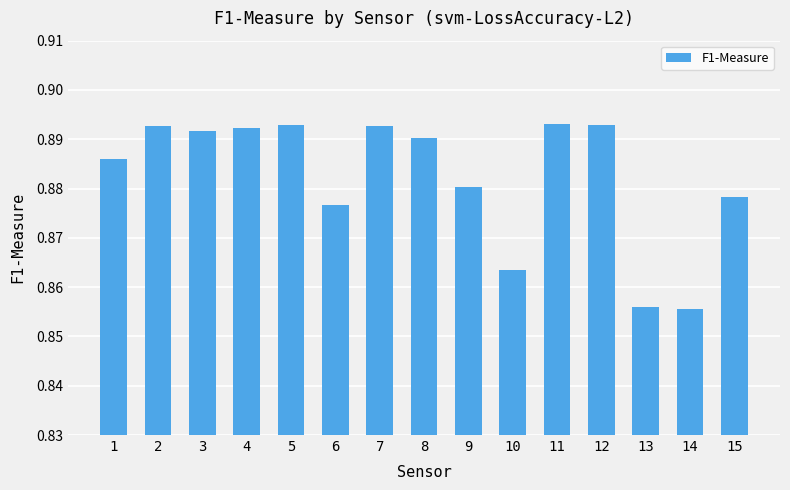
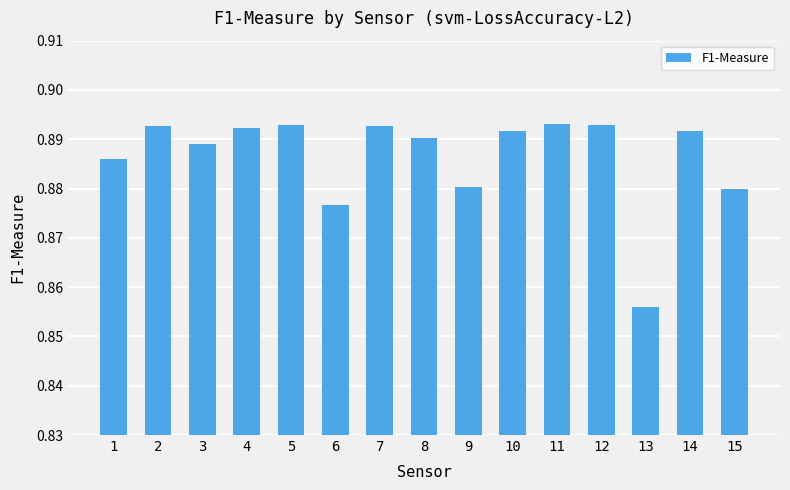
  {
    "1": 0.886,
    "2": 0.893,
-   "3": 0.892,
+   "3": 0.889,
    "4": 0.892,
    "5": 0.893,
    "6": 0.877,
    "7": 0.893,
    "8": 0.890,
    "9": 0.880,
-   "10": 0.863,
+   "10": 0.892,
    "11": 0.893,
    "12": 0.893,
    "13": 0.856,
-   "14": 0.856,
-   "15": 0.878
+   "14": 0.892,
+   "15": 0.880
  }
